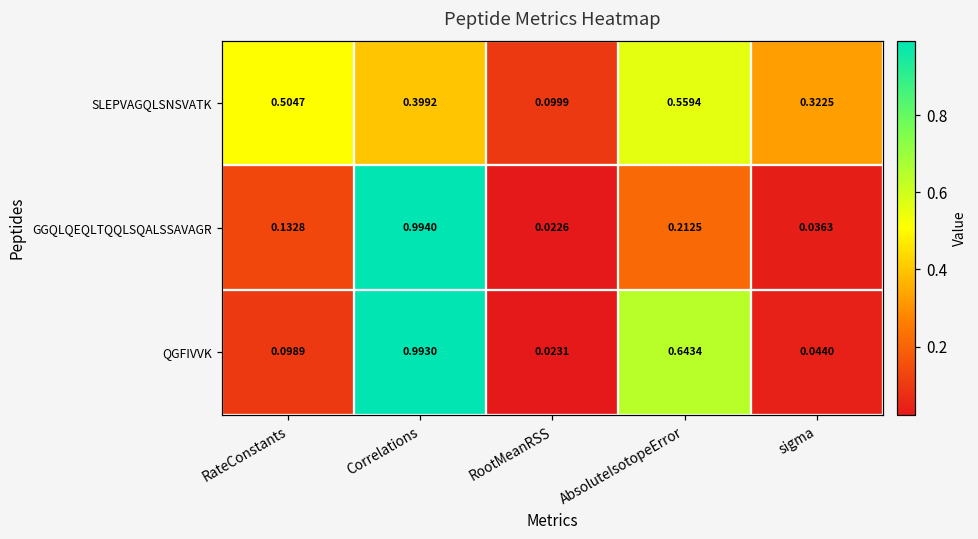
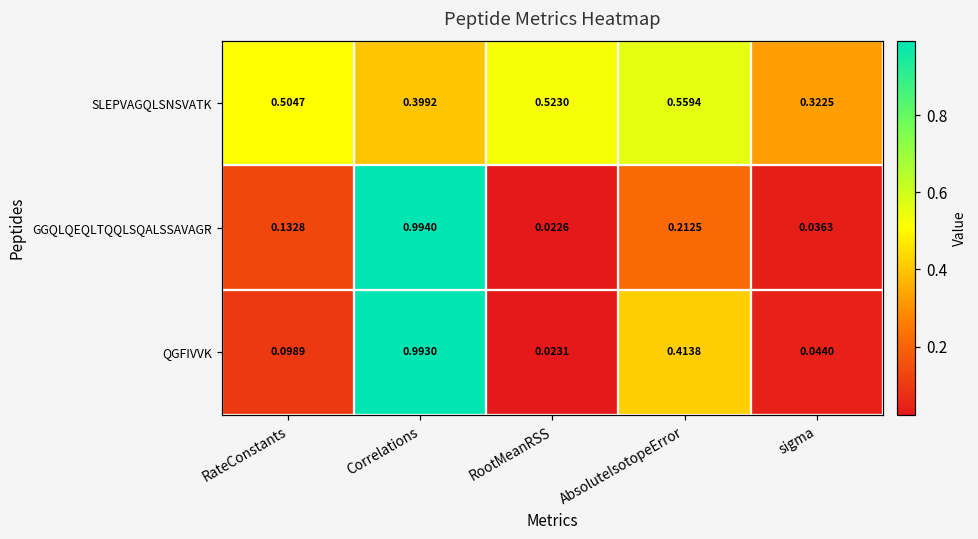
  {
    "SLEPVAGQLSNSVATK": {
      "RateConstants": 0.5047,
      "Correlations": 0.3992,
-     "RootMeanRSS": 0.0999,
+     "RootMeanRSS": 0.5230,
      "AbsoluteIsotopeError": 0.5594,
      "sigma": 0.3225
    },
    "GGQLQEQLTQQLSQALSSAVAGR": {
      "RateConstants": 0.1328,
      "Correlations": 0.9940,
      "RootMeanRSS": 0.0226,
      "AbsoluteIsotopeError": 0.2125,
      "sigma": 0.0363
    },
    "QGFIVVK": {
      "RateConstants": 0.0989,
      "Correlations": 0.9930,
      "RootMeanRSS": 0.0231,
-     "AbsoluteIsotopeError": 0.6434,
+     "AbsoluteIsotopeError": 0.4138,
      "sigma": 0.0440
    }
  }
